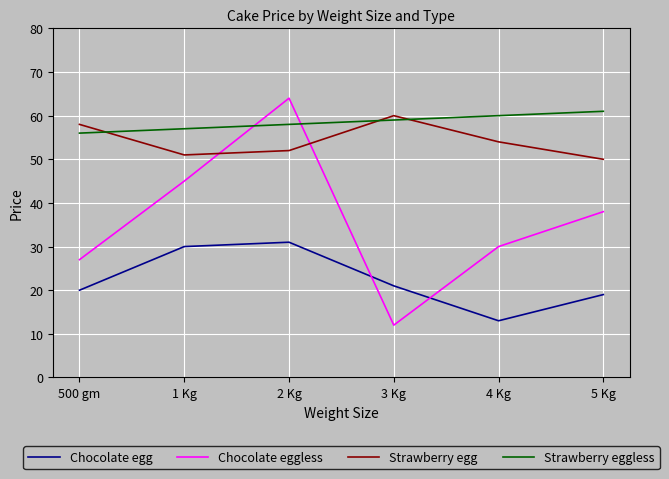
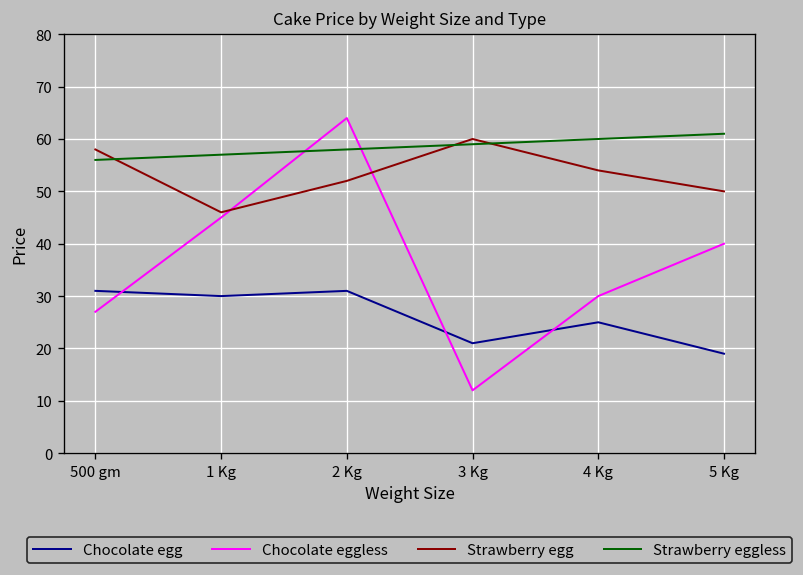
  {
    "Chocolate egg": {
-     "500 gm": 20,
+     "500 gm": 31,
      "1 Kg": 30,
      "2 Kg": 31,
      "3 Kg": 21,
-     "4 Kg": 13,
+     "4 Kg": 25,
      "5 Kg": 19
    },
    "Chocolate eggless": {
      "500 gm": 27,
      "1 Kg": 45,
      "2 Kg": 64,
      "3 Kg": 12,
      "4 Kg": 30,
-     "5 Kg": 38
+     "5 Kg": 40
    },
    "Strawberry egg": {
      "500 gm": 58,
-     "1 Kg": 51,
+     "1 Kg": 46,
      "2 Kg": 52,
      "3 Kg": 60,
      "4 Kg": 54,
      "5 Kg": 50
    },
    "Strawberry eggless": {
      "500 gm": 56,
      "1 Kg": 57,
      "2 Kg": 58,
      "3 Kg": 59,
      "4 Kg": 60,
      "5 Kg": 61
    }
  }
